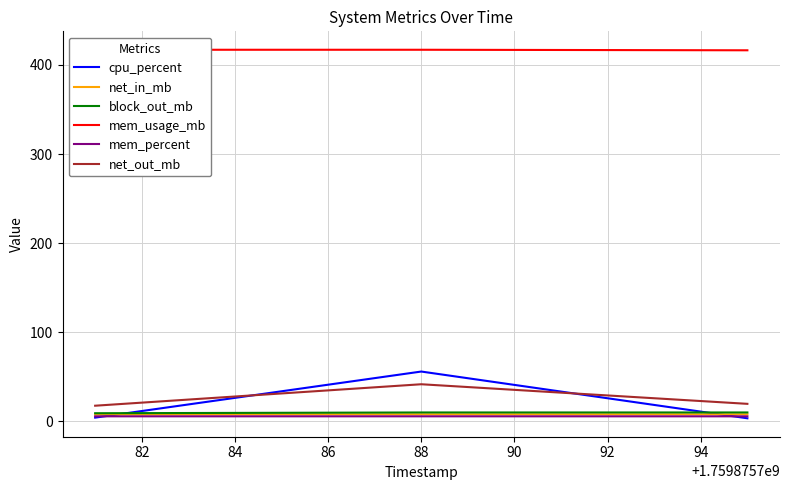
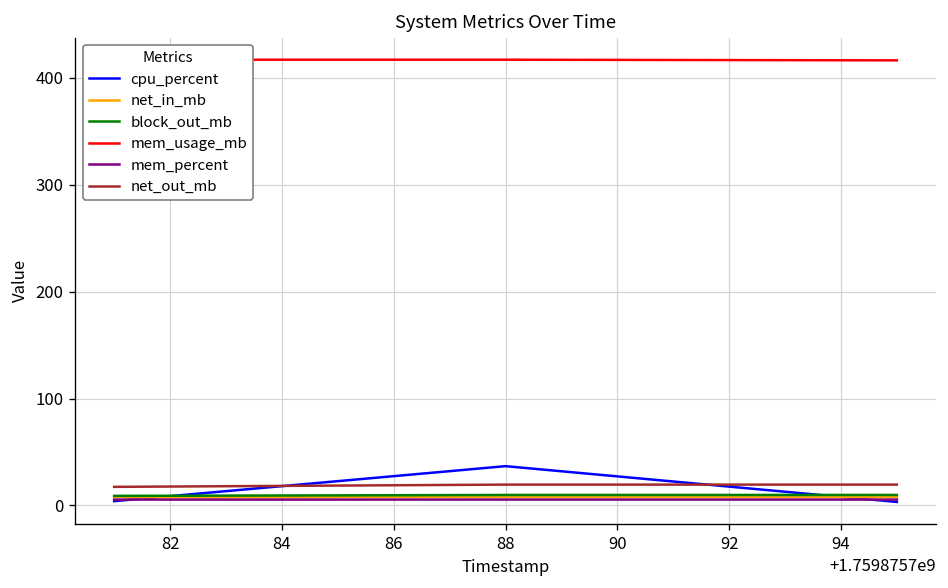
  {
    "cpu_percent": {
-     "88": 60
+     "88": 40
    },
    "mem_usage_mb": {
      "88": 420
    },
    "net_out_mb": {
-     "88": 40
+     "88": 20
    }
  }
